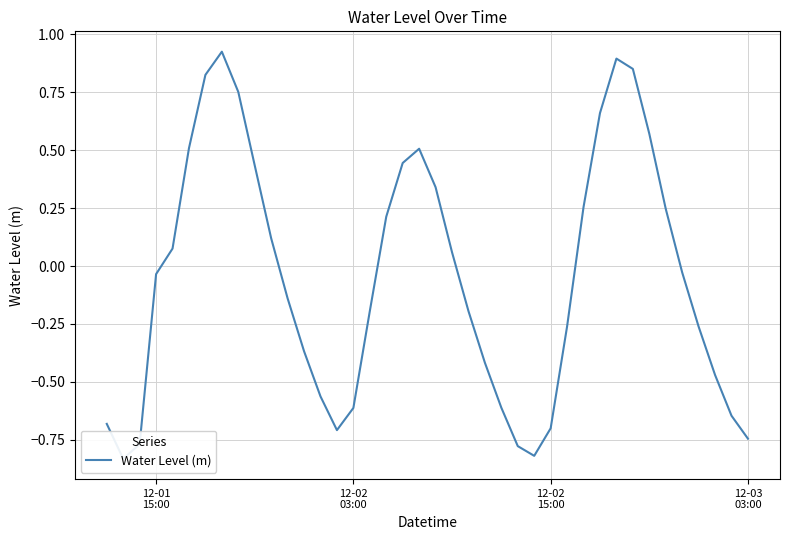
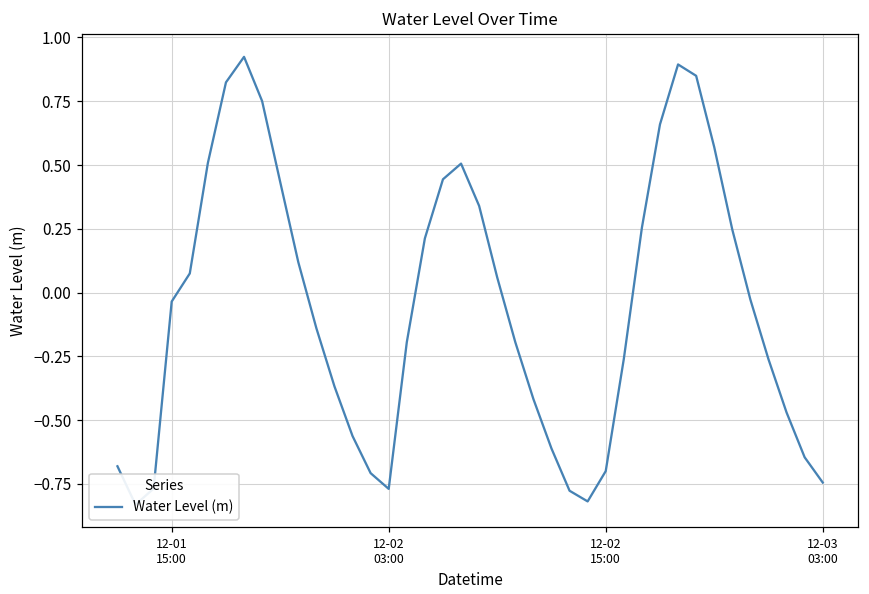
  {
    "12-01 15:00": -0.03,
-   "12-02 03:00": -0.61,
+   "12-02 03:00": -0.77,
    "12-02 15:00": -0.70,
    "12-03 03:00": -0.74
  }
